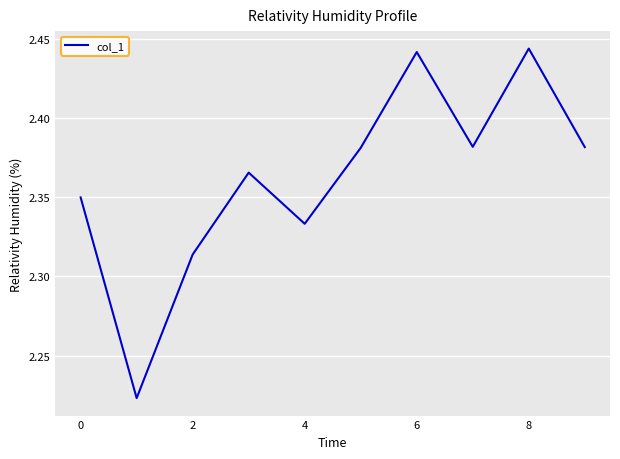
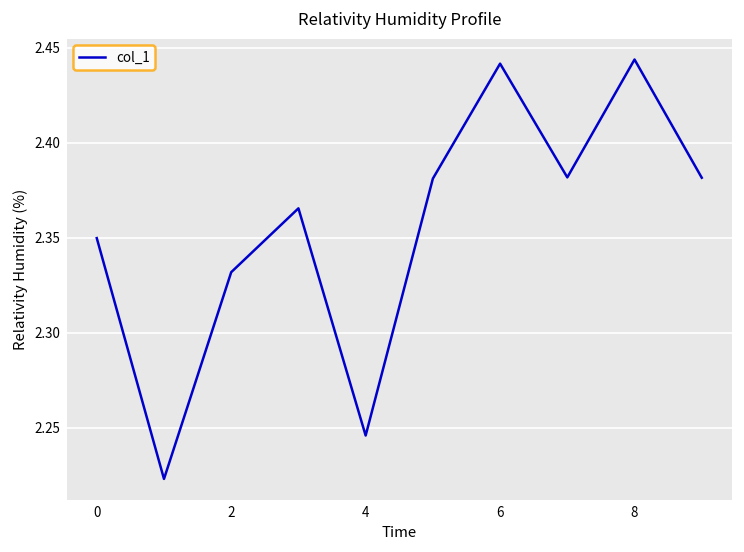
  {
    "0": 2.350,
-   "2": 2.314,
-   "4": 2.333,
+   "2": 2.332,
+   "4": 2.246,
    "6": 2.442,
    "8": 2.444
  }
